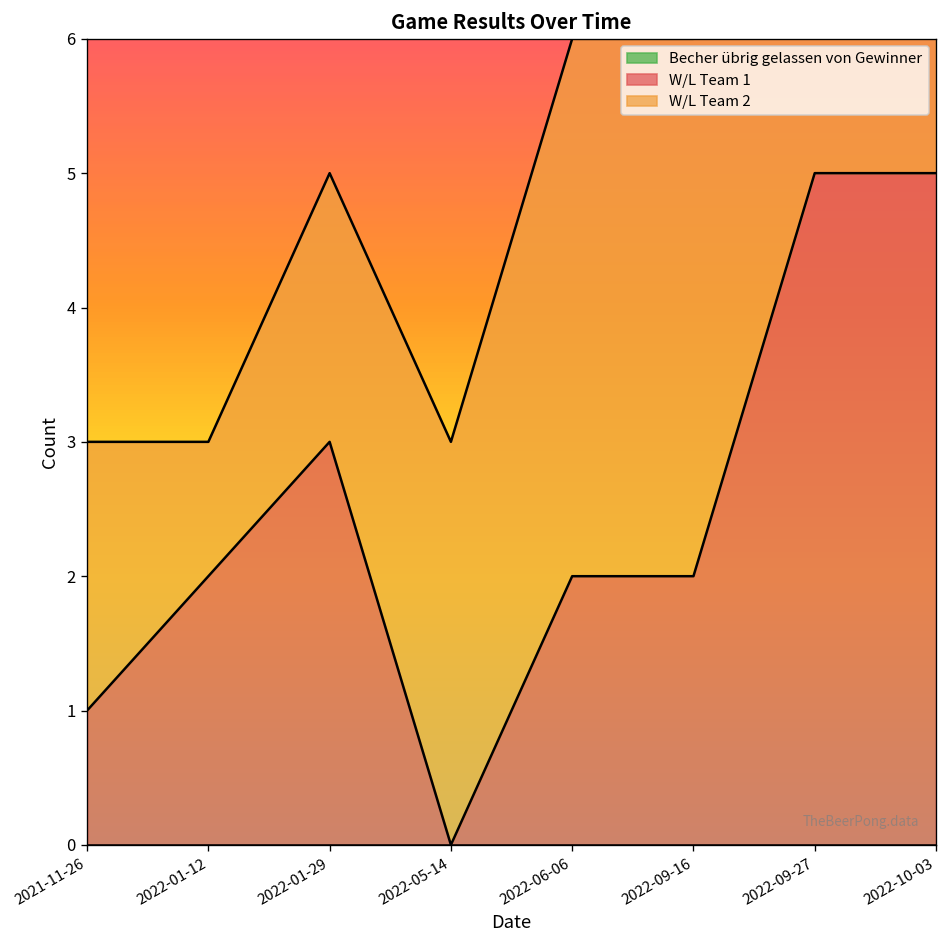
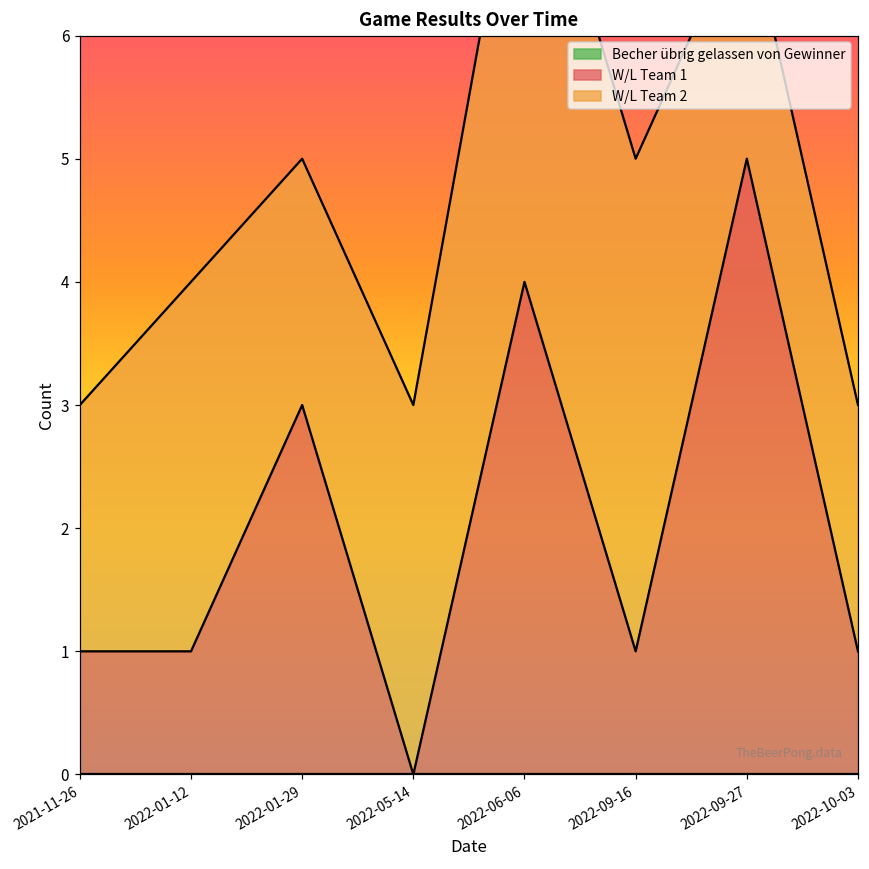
  {
    "Becher übrig gelassen von Gewinner": {
      "2021-11-26": 0,
      "2022-01-12": 0,
      "2022-01-29": 0,
      "2022-06-06": 0,
      "2022-09-16": 0,
      "2022-09-27": 0,
      "2022-10-03": 0
    },
    "W/L Team 1": {
      "2021-11-26": 1,
-     "2022-01-12": 2,
+     "2022-01-12": 1,
      "2022-01-29": 3,
-     "2022-06-06": 2,
-     "2022-09-16": 2,
+     "2022-06-06": 4,
+     "2022-09-16": 1,
      "2022-09-27": 5,
-     "2022-10-03": 5
+     "2022-10-03": 1
    },
    "W/L Team 2": {
      "2021-11-26": 2,
-     "2022-01-12": 1,
+     "2022-01-12": 3,
      "2022-01-29": 2,
      "2022-05-14": 3,
      "2022-09-16": 4
    }
  }
